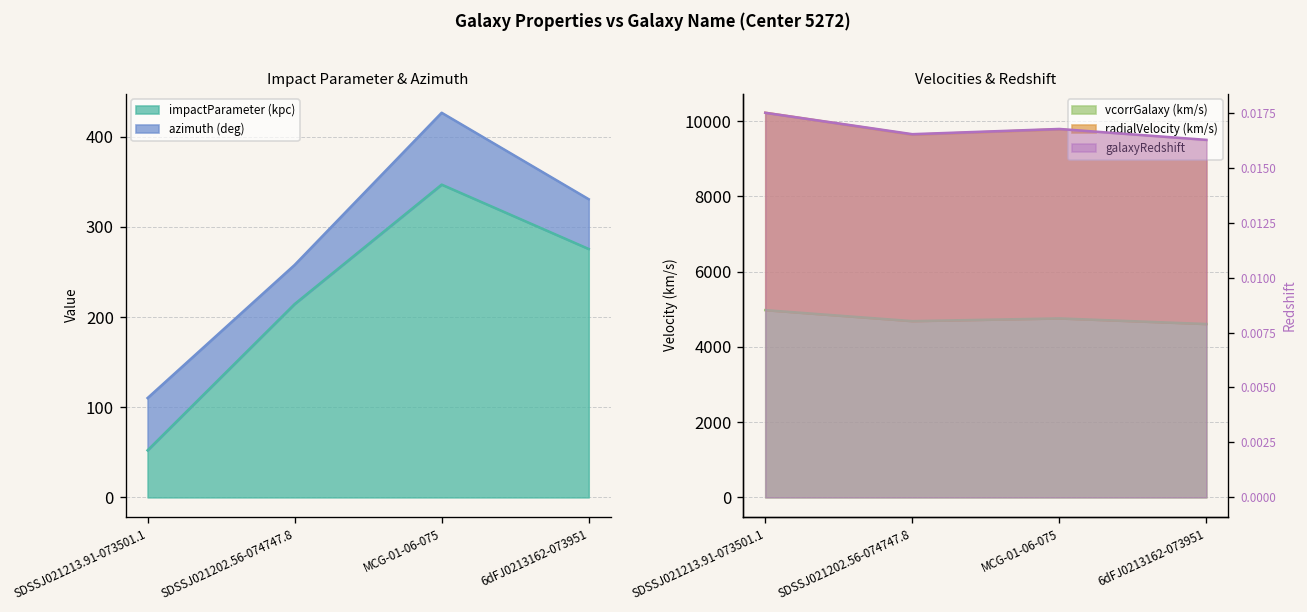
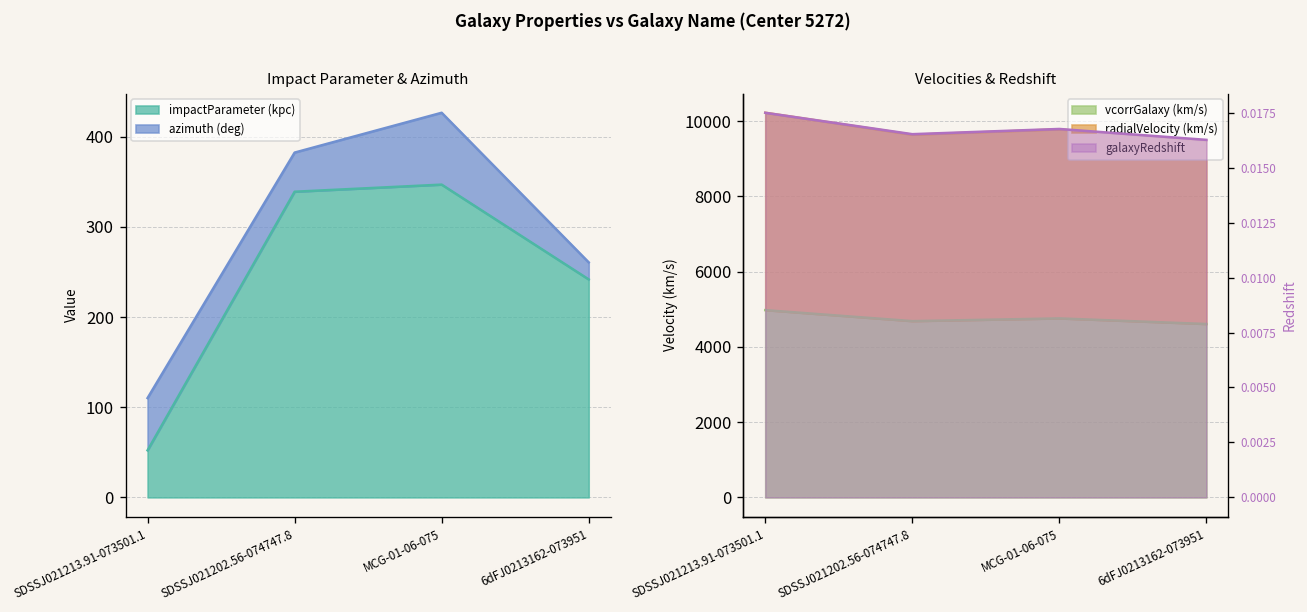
  {
    "Impact Parameter & Azimuth": {
      "impactParameter (kpc)": {
        "SDSSJ021213.91-073501.1": 50,
-       "SDSSJ021202.56-074747.8": 210,
+       "SDSSJ021202.56-074747.8": 340,
        "MCG-01-06-075": 350,
-       "6dFJ0213162-073951": 280
+       "6dFJ0213162-073951": 240
      },
      "azimuth (deg)": {
        "SDSSJ021213.91-073501.1": 60,
        "SDSSJ021202.56-074747.8": 40,
        "MCG-01-06-075": 80,
-       "6dFJ0213162-073951": 60
+       "6dFJ0213162-073951": 20
      }
    }
  }
